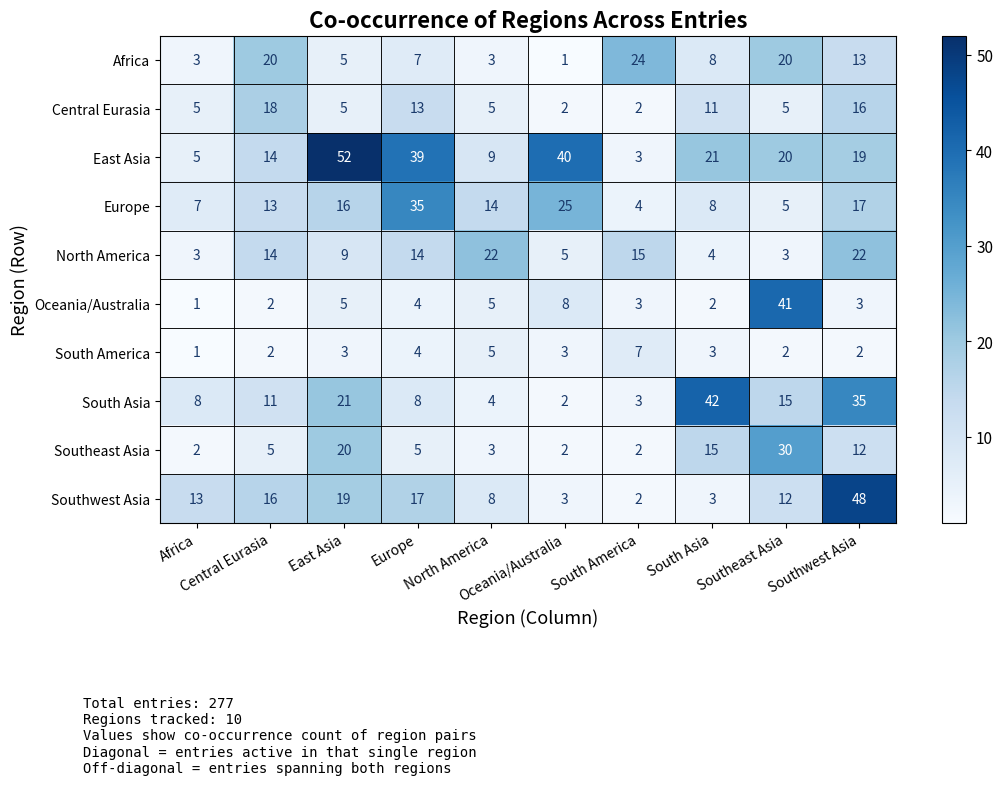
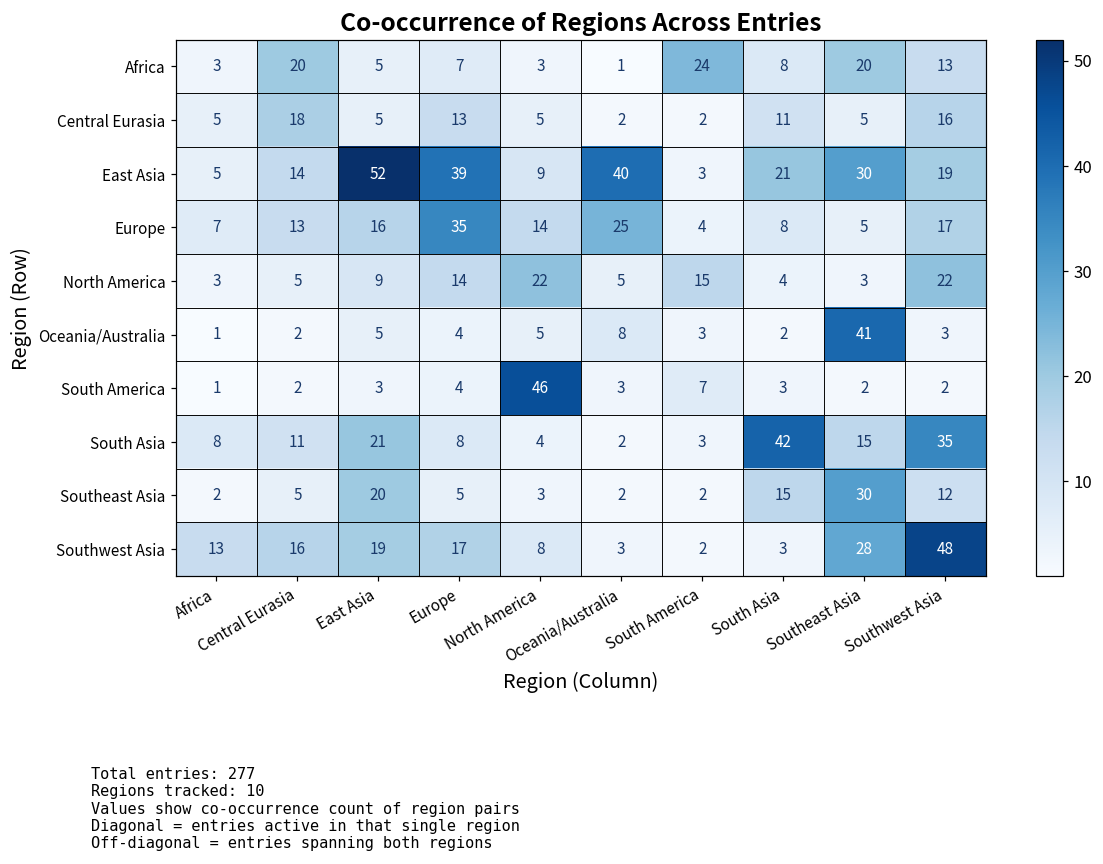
  {
    "Africa": {
      "Africa": 3,
      "Central Eurasia": 20,
      "East Asia": 5,
      "Europe": 7,
      "North America": 3,
      "Oceania/Australia": 1,
      "South America": 24,
      "South Asia": 8,
      "Southeast Asia": 20,
      "Southwest Asia": 13
    },
    "Central Eurasia": {
      "Africa": 5,
      "Central Eurasia": 18,
      "East Asia": 5,
      "Europe": 13,
      "North America": 5,
      "Oceania/Australia": 2,
      "South America": 2,
      "South Asia": 11,
      "Southeast Asia": 5,
      "Southwest Asia": 16
    },
    "East Asia": {
      "Africa": 5,
      "Central Eurasia": 14,
      "East Asia": 52,
      "Europe": 39,
      "North America": 9,
      "Oceania/Australia": 40,
      "South America": 3,
      "South Asia": 21,
-     "Southeast Asia": 20,
+     "Southeast Asia": 30,
      "Southwest Asia": 19
    },
    "Europe": {
      "Africa": 7,
      "Central Eurasia": 13,
      "East Asia": 16,
      "Europe": 35,
      "North America": 14,
      "Oceania/Australia": 25,
      "South America": 4,
      "South Asia": 8,
      "Southeast Asia": 5,
      "Southwest Asia": 17
    },
    "North America": {
      "Africa": 3,
-     "Central Eurasia": 14,
+     "Central Eurasia": 5,
      "East Asia": 9,
      "Europe": 14,
      "North America": 22,
      "Oceania/Australia": 5,
      "South America": 15,
      "South Asia": 4,
      "Southeast Asia": 3,
      "Southwest Asia": 22
    },
    "Oceania/Australia": {
      "Africa": 1,
      "Central Eurasia": 2,
      "East Asia": 5,
      "Europe": 4,
      "North America": 5,
      "Oceania/Australia": 8,
      "South America": 3,
      "South Asia": 2,
      "Southeast Asia": 41,
      "Southwest Asia": 3
    },
    "South America": {
      "Africa": 1,
      "Central Eurasia": 2,
      "East Asia": 3,
      "Europe": 4,
-     "North America": 5,
+     "North America": 46,
      "Oceania/Australia": 3,
      "South America": 7,
      "South Asia": 3,
      "Southeast Asia": 2,
      "Southwest Asia": 2
    },
    "South Asia": {
      "Africa": 8,
      "Central Eurasia": 11,
      "East Asia": 21,
      "Europe": 8,
      "North America": 4,
      "Oceania/Australia": 2,
      "South America": 3,
      "South Asia": 42,
      "Southeast Asia": 15,
      "Southwest Asia": 35
    },
    "Southeast Asia": {
      "Africa": 2,
      "Central Eurasia": 5,
      "East Asia": 20,
      "Europe": 5,
      "North America": 3,
      "Oceania/Australia": 2,
      "South America": 2,
      "South Asia": 15,
      "Southeast Asia": 30,
      "Southwest Asia": 12
    },
    "Southwest Asia": {
      "Africa": 13,
      "Central Eurasia": 16,
      "East Asia": 19,
      "Europe": 17,
      "North America": 8,
      "Oceania/Australia": 3,
      "South America": 2,
      "South Asia": 3,
-     "Southeast Asia": 12,
+     "Southeast Asia": 28,
      "Southwest Asia": 48
    }
  }
